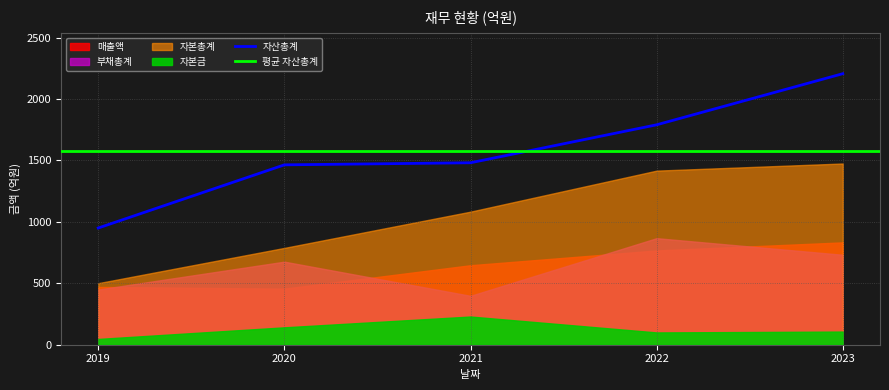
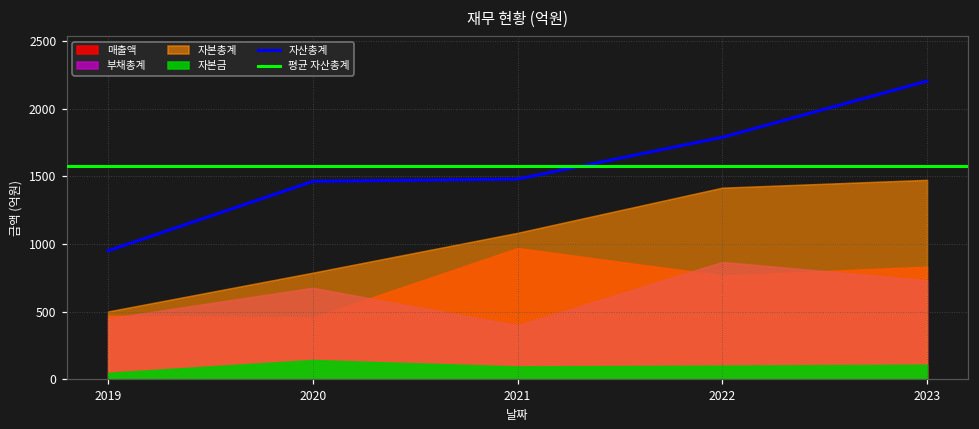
  {
    "자산총계": {
      "2019": 950,
      "2020": 1460,
      "2021": 1480,
      "2022": 1790,
      "2023": 2210
    },
    "매출액": {
      "2019": 470,
      "2020": 460,
-     "2021": 650,
+     "2021": 970,
      "2022": 770,
      "2023": 830
    },
    "부채총계": {
      "2019": 450,
      "2020": 680,
      "2021": 400,
      "2022": 870,
      "2023": 730
    },
    "자본총계": {
      "2019": 500,
      "2020": 790,
      "2021": 1080,
      "2022": 1420,
      "2023": 1480
    },
    "자본금": {
      "2019": 50,
      "2020": 140,
-     "2021": 230,
+     "2021": 90,
      "2022": 100,
      "2023": 110
    }
  }
